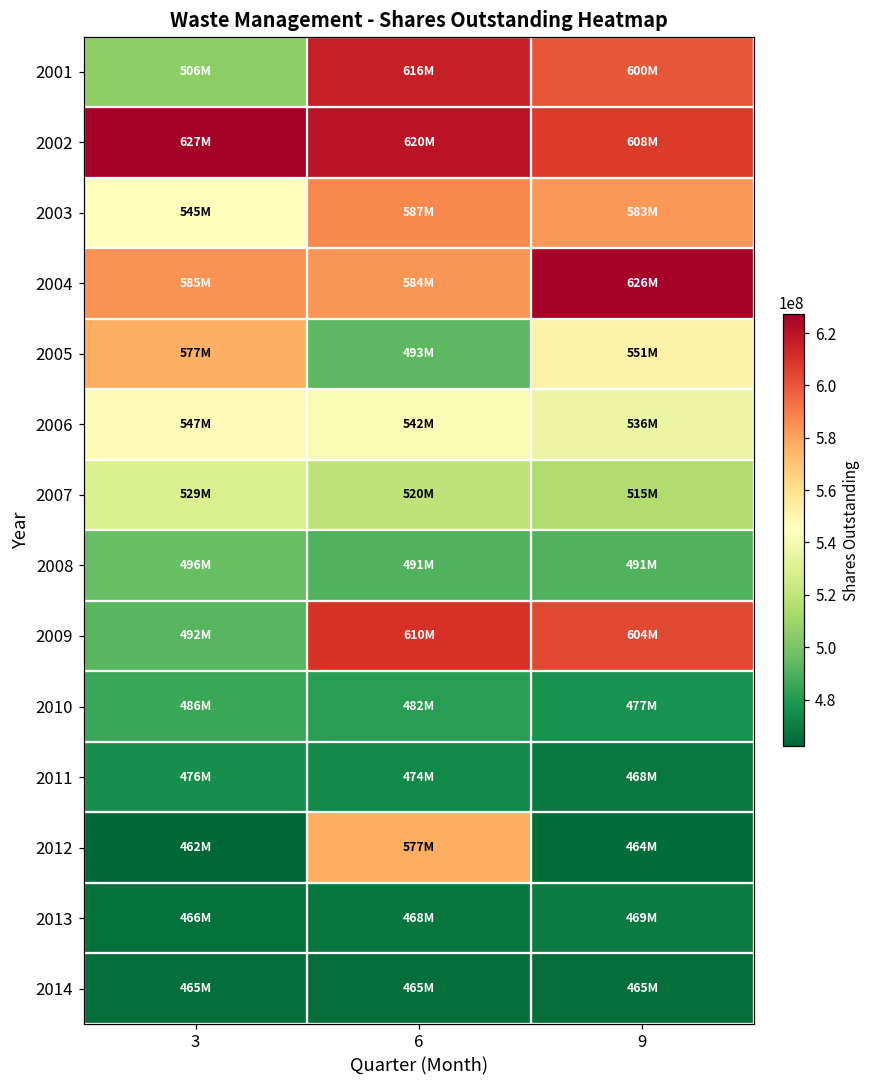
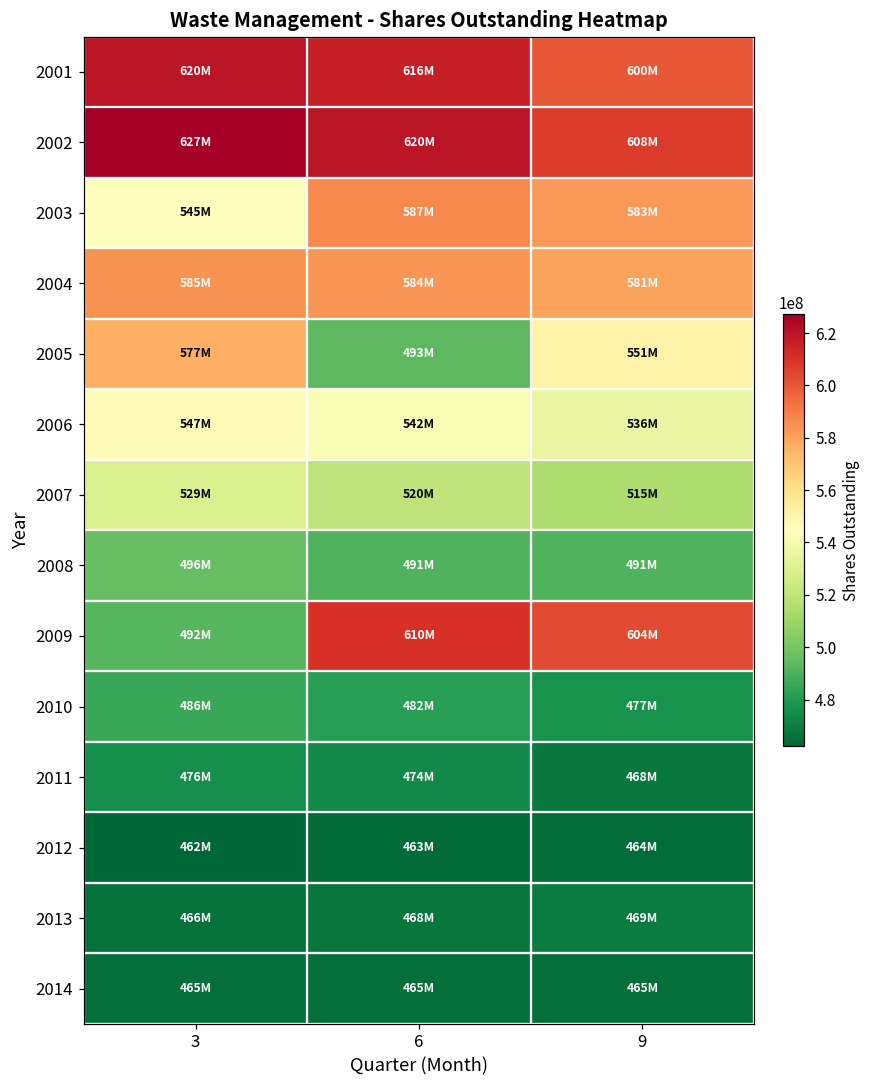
  {
    "2001": {
-     "3": "506M",
+     "3": "620M",
      "6": "616M",
      "9": "600M"
    },
    "2002": {
      "3": "627M",
      "6": "620M",
      "9": "608M"
    },
    "2003": {
      "3": "545M",
      "6": "587M",
      "9": "583M"
    },
    "2004": {
      "3": "585M",
      "6": "584M",
-     "9": "626M"
+     "9": "581M"
    },
    "2005": {
      "3": "577M",
      "6": "493M",
      "9": "551M"
    },
    "2006": {
      "3": "547M",
      "6": "542M",
      "9": "536M"
    },
    "2007": {
      "3": "529M",
      "6": "520M",
      "9": "515M"
    },
    "2008": {
      "3": "496M",
      "6": "491M",
      "9": "491M"
    },
    "2009": {
      "3": "492M",
      "6": "610M",
      "9": "604M"
    },
    "2010": {
      "3": "486M",
      "6": "482M",
      "9": "477M"
    },
    "2011": {
      "3": "476M",
      "6": "474M",
      "9": "468M"
    },
    "2012": {
      "3": "462M",
-     "6": "577M",
+     "6": "463M",
      "9": "464M"
    },
    "2013": {
      "3": "466M",
      "6": "468M",
      "9": "469M"
    },
    "2014": {
      "3": "465M",
      "6": "465M",
      "9": "465M"
    }
  }
